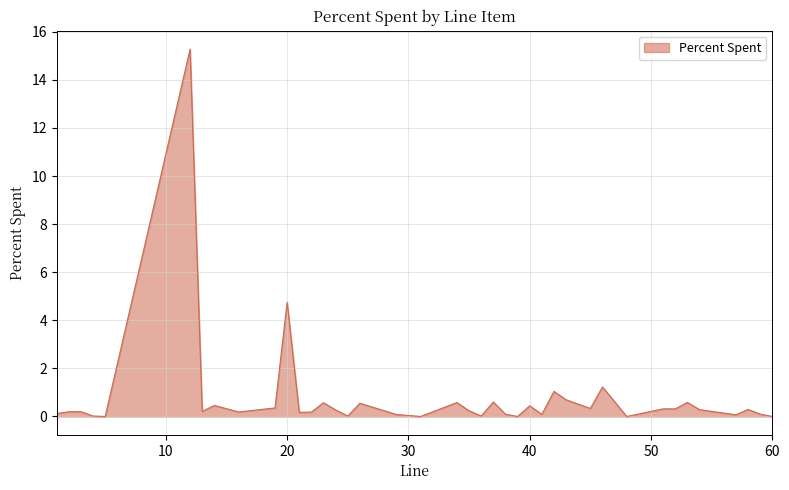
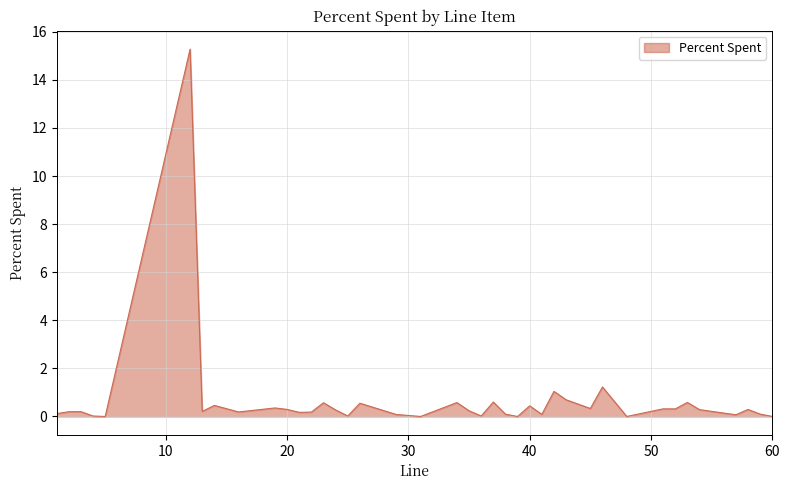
  {
-   "20": 4.7,
+   "20": 0.3,
    "40": 0.4,
    "60": 0.0
  }
